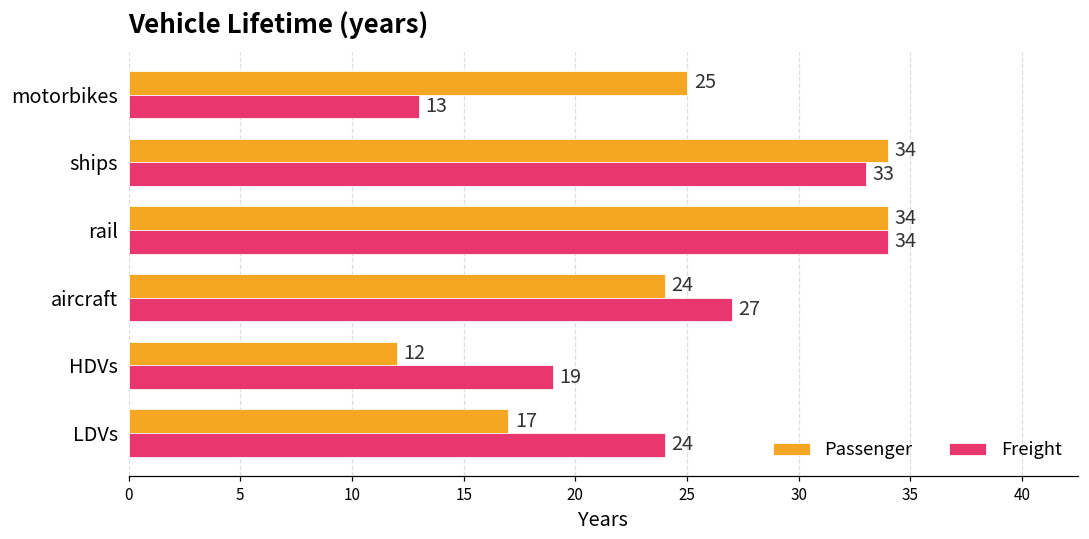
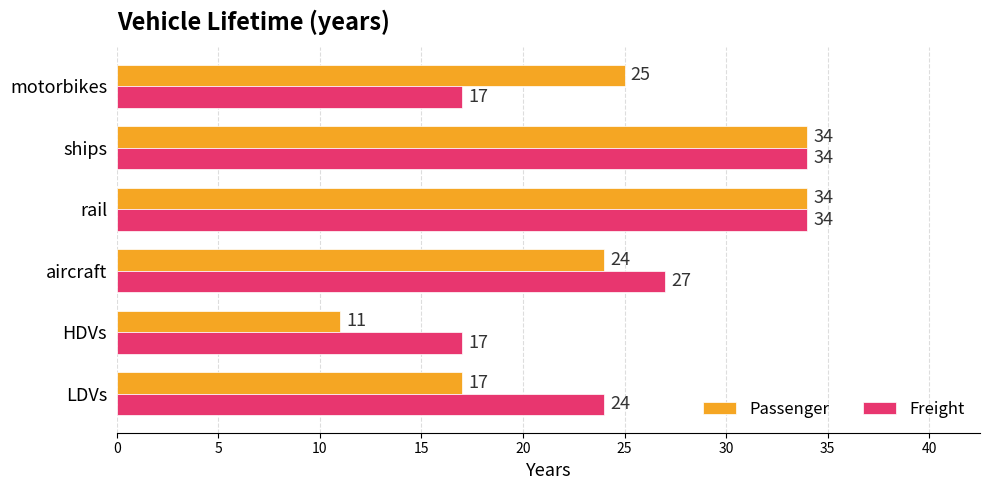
  {
    "Passenger": {
      "motorbikes": 25,
      "ships": 34,
      "rail": 34,
      "aircraft": 24,
-     "HDVs": 12,
+     "HDVs": 11,
      "LDVs": 17
    },
    "Freight": {
-     "motorbikes": 13,
-     "ships": 33,
+     "motorbikes": 17,
+     "ships": 34,
      "rail": 34,
      "aircraft": 27,
-     "HDVs": 19,
+     "HDVs": 17,
      "LDVs": 24
    }
  }
